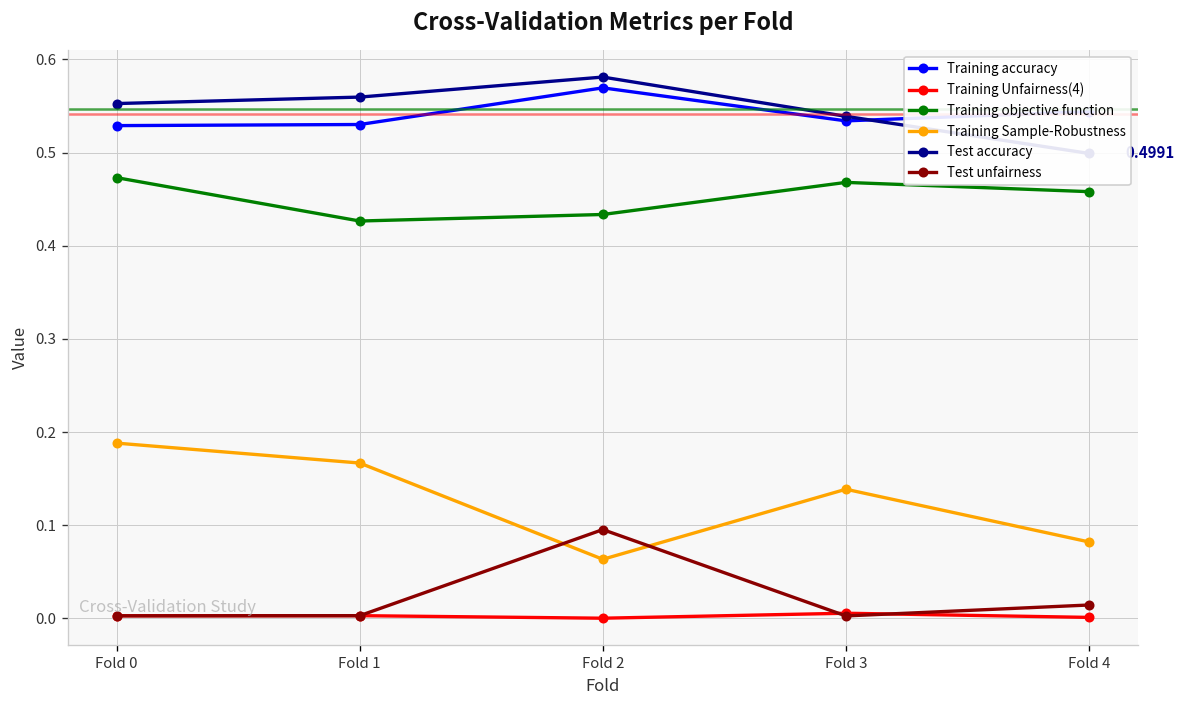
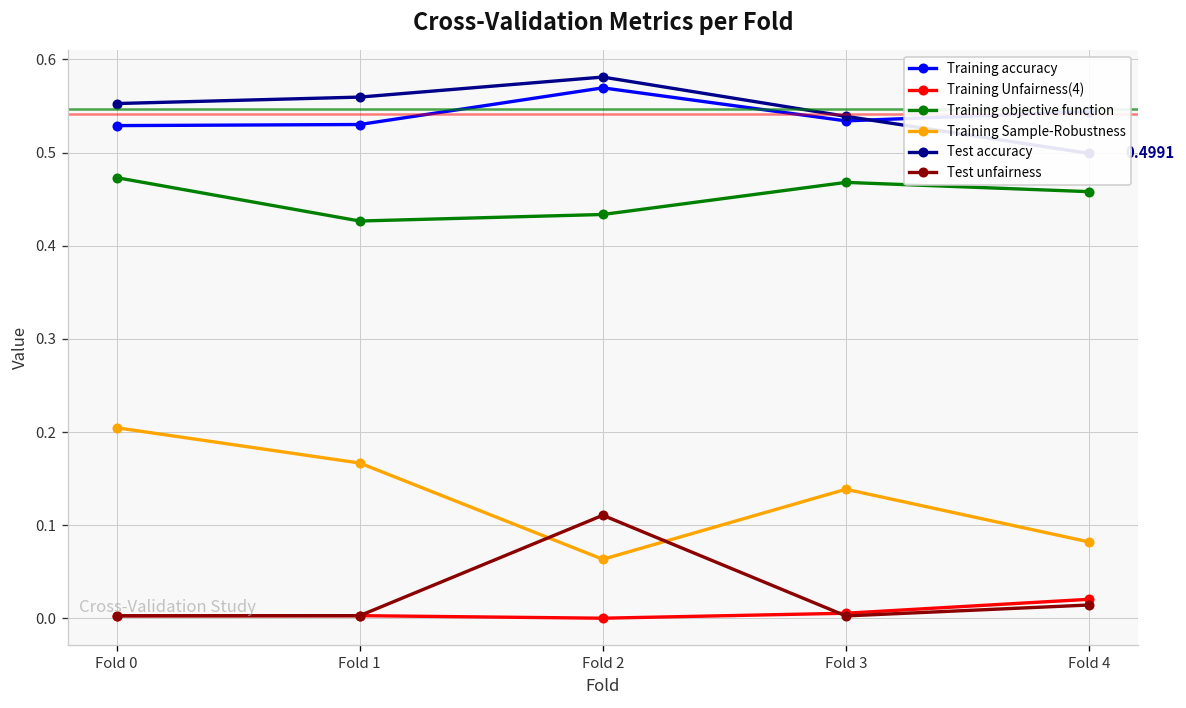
  {
    "Training accuracy": {
      "Fold 0": 0.53,
      "Fold 1": 0.53,
      "Fold 2": 0.57,
      "Fold 3": 0.53
    },
    "Training Unfairness(4)": {
      "Fold 2": 0.00,
-     "Fold 4": 0.00
+     "Fold 4": 0.02
    },
    "Training objective function": {
      "Fold 0": 0.47,
      "Fold 1": 0.43,
      "Fold 2": 0.43,
      "Fold 3": 0.47,
      "Fold 4": 0.46
    },
    "Training Sample-Robustness": {
-     "Fold 0": 0.19,
+     "Fold 0": 0.20,
      "Fold 1": 0.17,
      "Fold 2": 0.06,
      "Fold 3": 0.14,
      "Fold 4": 0.08
    },
    "Test accuracy": {
      "Fold 0": 0.55,
      "Fold 1": 0.56,
      "Fold 2": 0.58,
      "Fold 3": 0.54
    },
    "Test unfairness": {
-     "Fold 2": 0.10,
+     "Fold 2": 0.11,
      "Fold 4": 0.01
    }
  }
